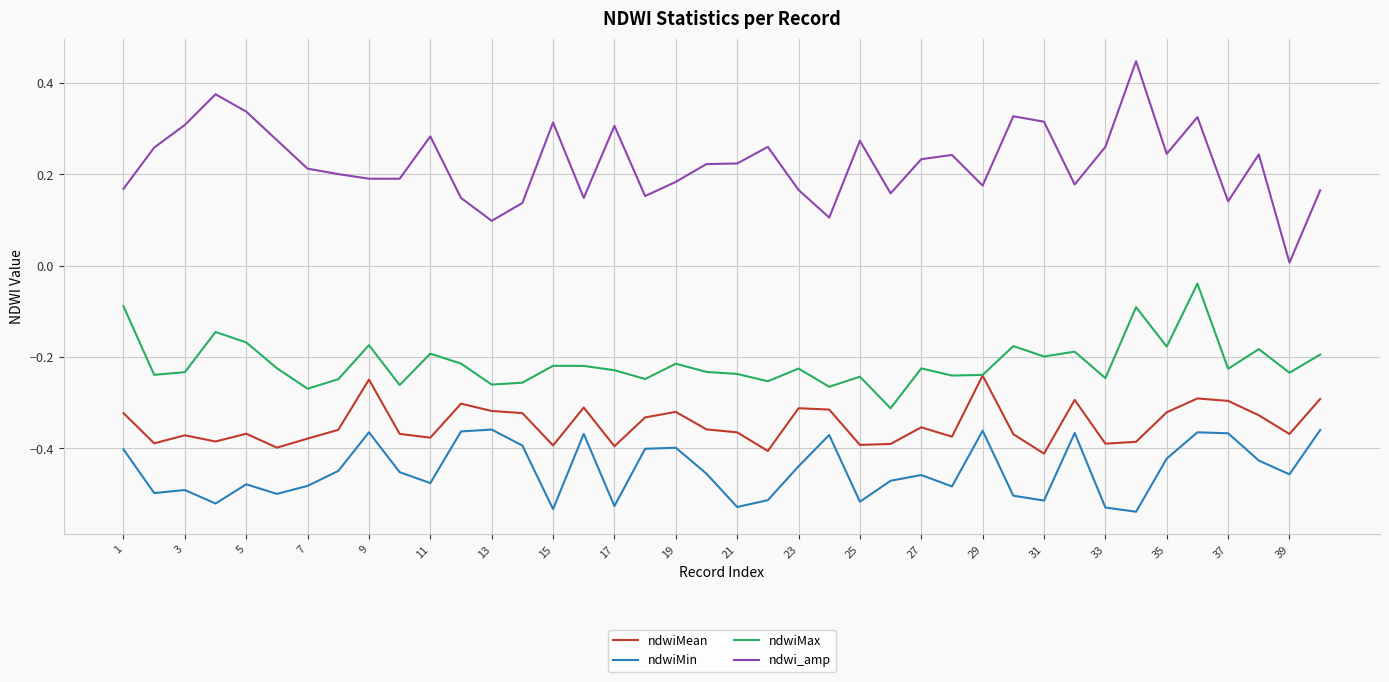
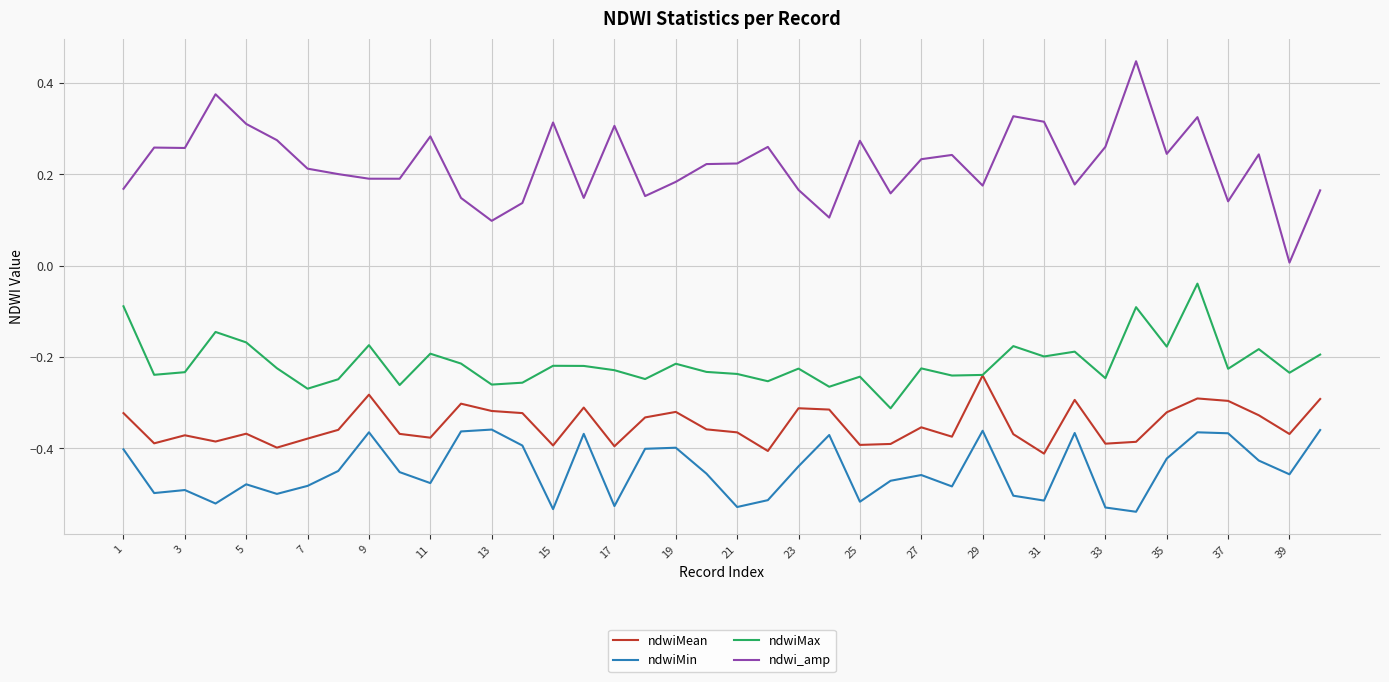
  {
    "ndwiMean": {
      "1": -0.32,
      "3": -0.37,
      "5": -0.37,
      "7": -0.38,
-     "9": -0.25,
+     "9": -0.28,
      "11": -0.38,
      "13": -0.32,
      "15": -0.39,
      "17": -0.40,
      "19": -0.32,
      "21": -0.36,
      "23": -0.31,
      "25": -0.39,
      "27": -0.35,
      "31": -0.41,
      "33": -0.39,
      "35": -0.32,
      "37": -0.30,
      "39": -0.37
    },
    "ndwiMin": {
      "1": -0.40,
      "3": -0.49,
      "5": -0.48,
      "7": -0.48,
      "9": -0.36,
      "11": -0.48,
      "13": -0.36,
      "15": -0.53,
      "17": -0.53,
      "19": -0.40,
      "21": -0.53,
      "23": -0.44,
      "25": -0.52,
      "27": -0.46,
      "29": -0.36,
      "31": -0.51,
      "33": -0.53,
      "35": -0.42,
      "37": -0.37,
      "39": -0.46
    },
    "ndwiMax": {
      "1": -0.09,
      "3": -0.23,
      "5": -0.17,
      "7": -0.27,
      "9": -0.17,
      "11": -0.19,
      "13": -0.26,
      "15": -0.22,
      "17": -0.23,
      "19": -0.21,
      "21": -0.24,
      "23": -0.23,
      "25": -0.24,
      "27": -0.22,
      "31": -0.20,
      "33": -0.25,
      "35": -0.18,
      "37": -0.23,
      "39": -0.23
    },
    "ndwi_amp": {
      "1": 0.17,
-     "3": 0.31,
-     "5": 0.34,
+     "3": 0.26,
+     "5": 0.31,
      "7": 0.21,
      "9": 0.19,
      "11": 0.28,
      "13": 0.10,
      "15": 0.31,
      "17": 0.31,
      "19": 0.18,
      "21": 0.22,
      "23": 0.17,
      "25": 0.27,
      "27": 0.23,
      "29": 0.18,
      "31": 0.32,
      "33": 0.26,
      "35": 0.25,
      "37": 0.14,
      "39": 0.01
    }
  }
